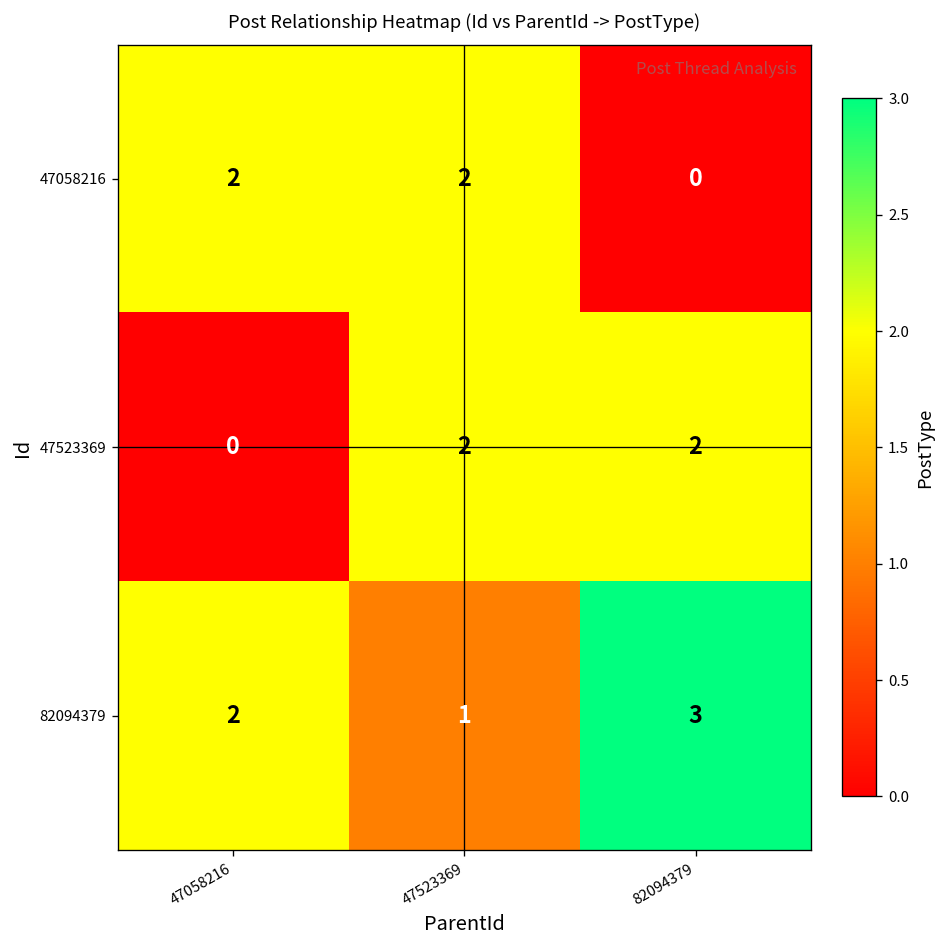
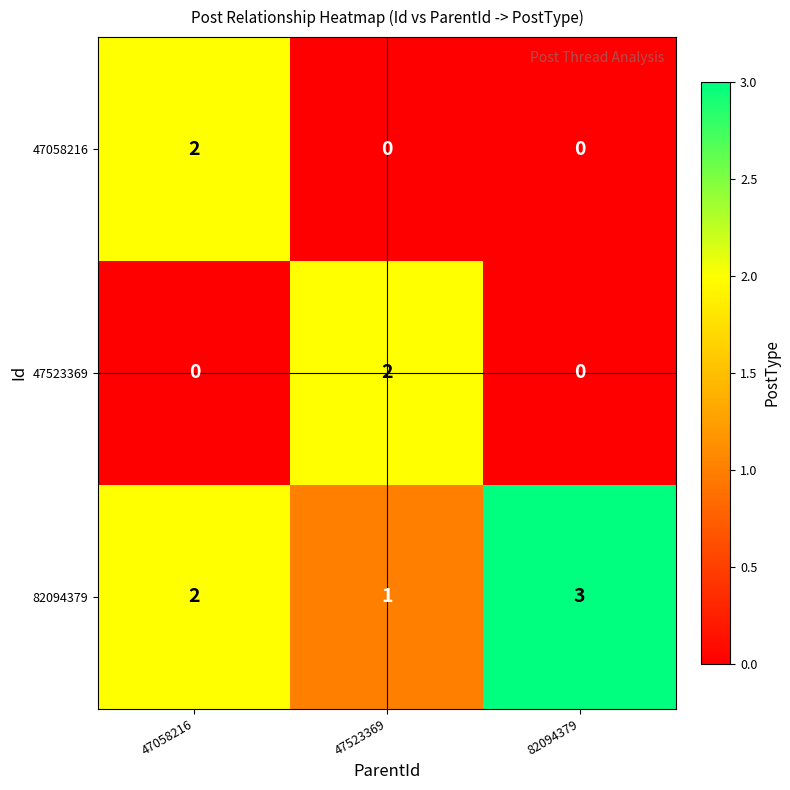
  {
    "47058216": {
      "47058216": 2,
-     "47523369": 2
+     "47523369": 0
    },
    "47523369": {
      "47058216": 0,
      "47523369": 2,
-     "82094379": 2
+     "82094379": 0
    },
    "82094379": {
      "47058216": 2,
      "47523369": 1,
      "82094379": 3
    }
  }
